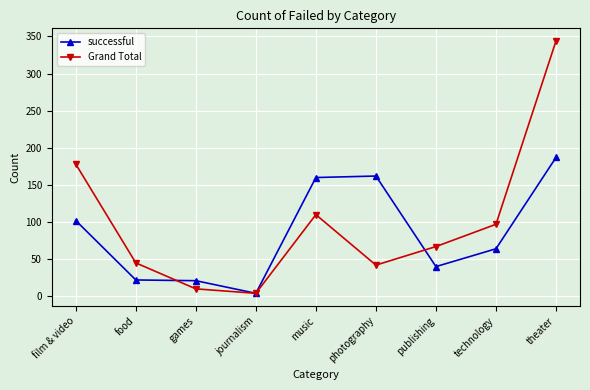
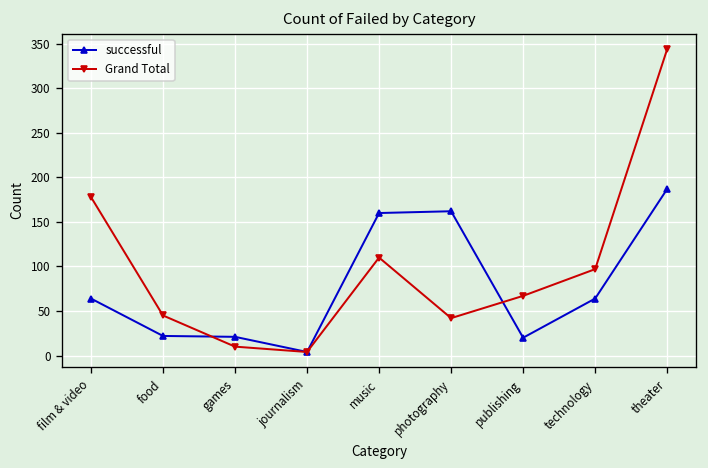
  {
    "successful": {
-     "film & video": 100,
+     "film & video": 60,
      "food": 20,
      "games": 20,
      "music": 160,
      "photography": 160,
-     "publishing": 40,
+     "publishing": 20,
      "technology": 60,
      "theater": 190
    },
    "Grand Total": {
      "film & video": 180,
      "food": 50,
      "games": 10,
      "music": 110,
      "photography": 40,
      "publishing": 70,
      "technology": 100,
      "theater": 340
    }
  }
